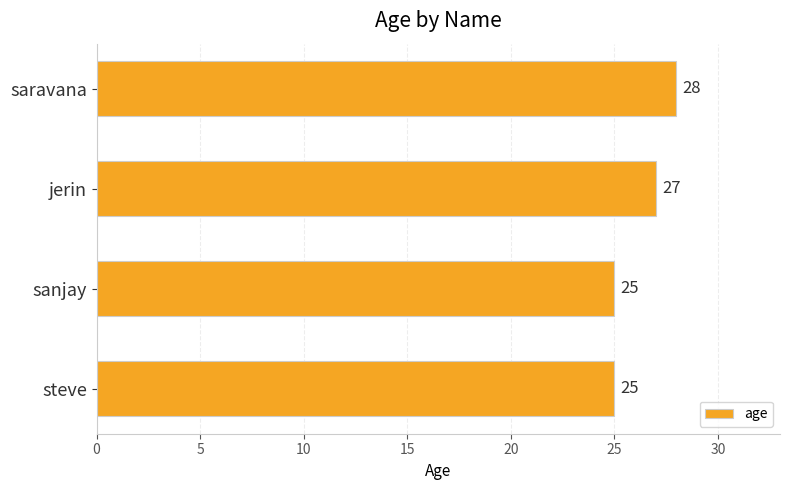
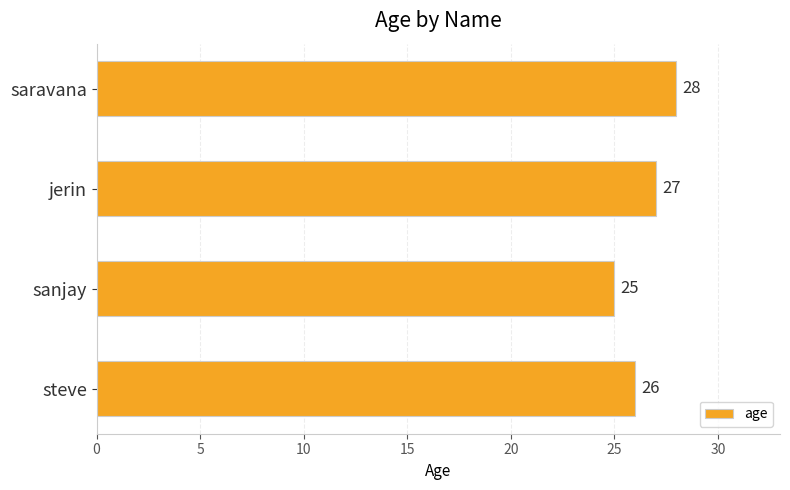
  {
    "saravana": 28,
    "jerin": 27,
    "sanjay": 25,
-   "steve": 25
+   "steve": 26
  }
